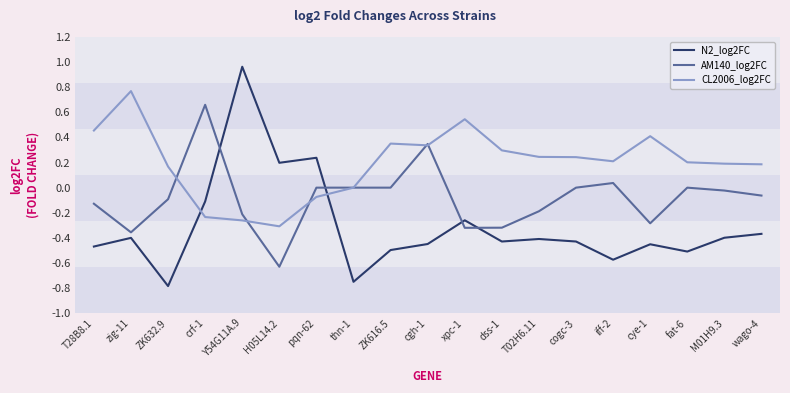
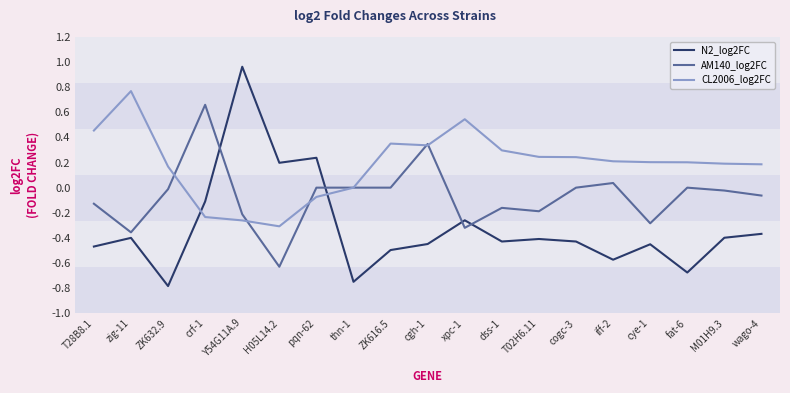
  {
    "N2_log2FC": {
      "T28B8.1": -0.47,
      "zig-11": -0.40,
      "ZK632.9": -0.78,
      "crf-1": -0.11,
      "Y54G11A.9": 0.96,
      "H05L14.2": 0.20,
      "pqn-62": 0.24,
      "thn-1": -0.75,
      "ZK616.5": -0.50,
      "cgh-1": -0.45,
      "xpc-1": -0.26,
      "dss-1": -0.43,
      "T02H6.11": -0.41,
      "cogc-3": -0.43,
      "iff-2": -0.57,
      "cye-1": -0.45,
-     "fat-6": -0.51,
+     "fat-6": -0.68,
      "M01H9.3": -0.40,
      "wago-4": -0.37
    },
    "AM140_log2FC": {
      "T28B8.1": -0.13,
      "zig-11": -0.36,
-     "ZK632.9": -0.09,
+     "ZK632.9": -0.01,
      "crf-1": 0.66,
      "Y54G11A.9": -0.21,
      "H05L14.2": -0.63,
      "pqn-62": 0.00,
      "ZK616.5": 0.00,
      "xpc-1": -0.32,
-     "dss-1": -0.32,
+     "dss-1": -0.16,
      "T02H6.11": -0.19,
      "cogc-3": 0.00,
      "iff-2": 0.04,
      "cye-1": -0.28,
      "fat-6": 0.00,
      "M01H9.3": -0.02,
      "wago-4": -0.06
    },
    "CL2006_log2FC": {
      "T28B8.1": 0.46,
      "zig-11": 0.77,
      "ZK632.9": 0.17,
      "crf-1": -0.23,
      "Y54G11A.9": -0.26,
      "H05L14.2": -0.31,
      "pqn-62": -0.07,
      "ZK616.5": 0.35,
      "xpc-1": 0.55,
      "dss-1": 0.30,
      "T02H6.11": 0.25,
      "cogc-3": 0.24,
      "iff-2": 0.21,
-     "cye-1": 0.41,
+     "cye-1": 0.20,
      "fat-6": 0.20,
      "M01H9.3": 0.19,
      "wago-4": 0.19
    }
  }
